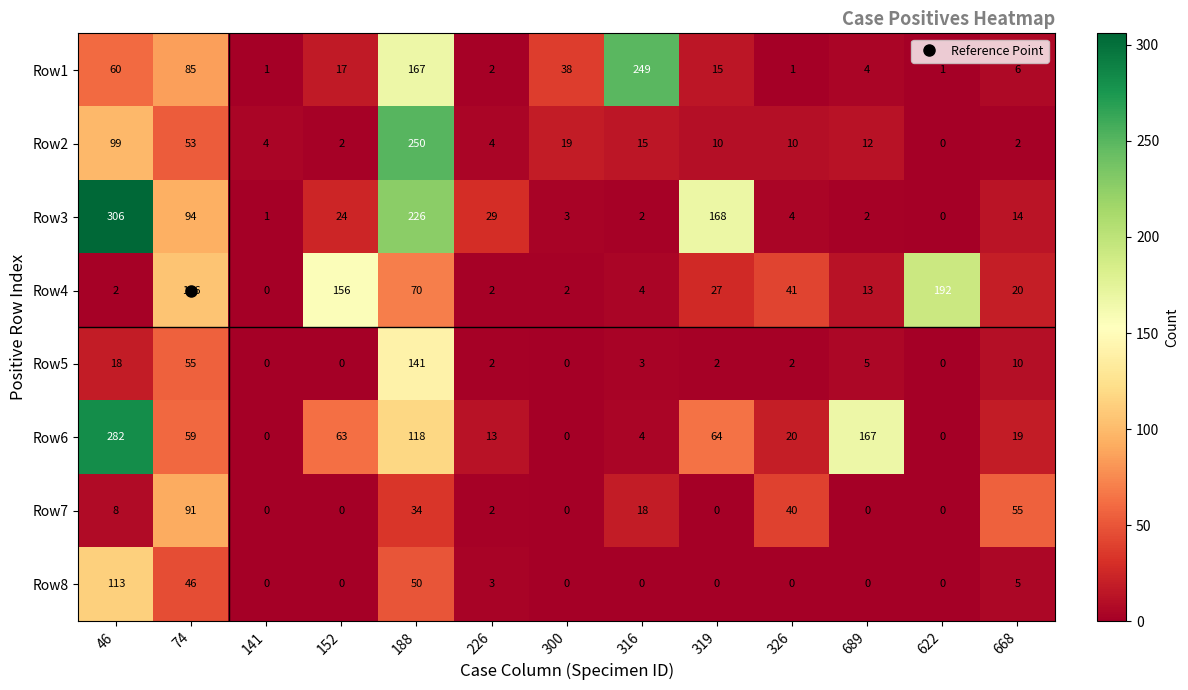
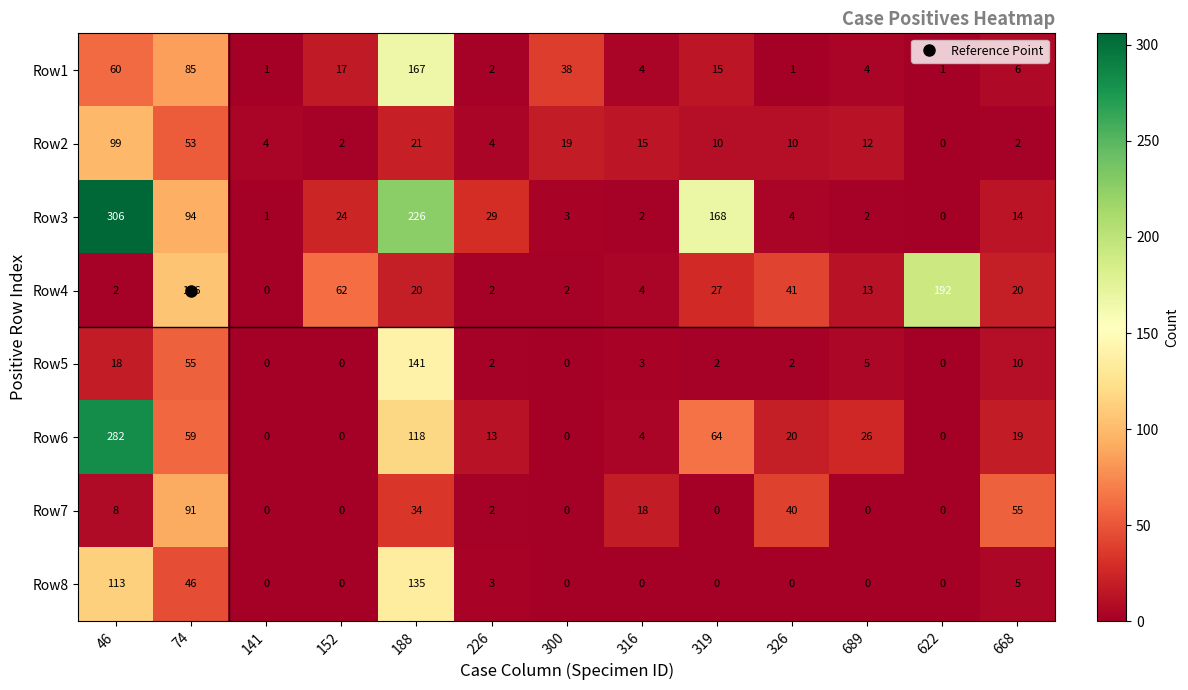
  {
    "Row1": {
      "46": 60,
      "74": 85,
      "141": 1,
      "152": 17,
      "188": 167,
      "226": 2,
      "300": 38,
-     "316": 249,
+     "316": 4,
      "319": 15,
      "326": 1,
      "689": 4,
      "622": 1,
      "668": 6
    },
    "Row2": {
      "46": 99,
      "74": 53,
      "141": 4,
      "152": 2,
-     "188": 250,
+     "188": 21,
      "226": 4,
      "300": 19,
      "316": 15,
      "319": 10,
      "326": 10,
      "689": 12,
      "622": 0,
      "668": 2
    },
    "Row3": {
      "46": 306,
      "74": 94,
      "141": 1,
      "152": 24,
      "188": 226,
      "226": 29,
      "300": 3,
      "316": 2,
      "319": 168,
      "326": 4,
      "689": 2,
      "622": 0,
      "668": 14
    },
    "Row4": {
      "46": 2,
      "141": 0,
-     "152": 156,
-     "188": 70,
+     "152": 62,
+     "188": 20,
      "226": 2,
      "300": 2,
      "316": 4,
      "319": 27,
      "326": 41,
      "689": 13,
      "622": 192,
      "668": 20
    },
    "Row5": {
      "46": 18,
      "74": 55,
      "141": 0,
      "152": 0,
      "188": 141,
      "226": 2,
      "300": 0,
      "316": 3,
      "319": 2,
      "326": 2,
      "689": 5,
      "622": 0,
      "668": 10
    },
    "Row6": {
      "46": 282,
      "74": 59,
      "141": 0,
-     "152": 63,
+     "152": 0,
      "188": 118,
      "226": 13,
      "300": 0,
      "316": 4,
      "319": 64,
      "326": 20,
-     "689": 167,
+     "689": 26,
      "622": 0,
      "668": 19
    },
    "Row7": {
      "46": 8,
      "74": 91,
      "141": 0,
      "152": 0,
      "188": 34,
      "226": 2,
      "300": 0,
      "316": 18,
      "319": 0,
      "326": 40,
      "689": 0,
      "622": 0,
      "668": 55
    },
    "Row8": {
      "46": 113,
      "74": 46,
      "141": 0,
      "152": 0,
-     "188": 50,
+     "188": 135,
      "226": 3,
      "300": 0,
      "316": 0,
      "319": 0,
      "326": 0,
      "689": 0,
      "622": 0,
      "668": 5
    }
  }
